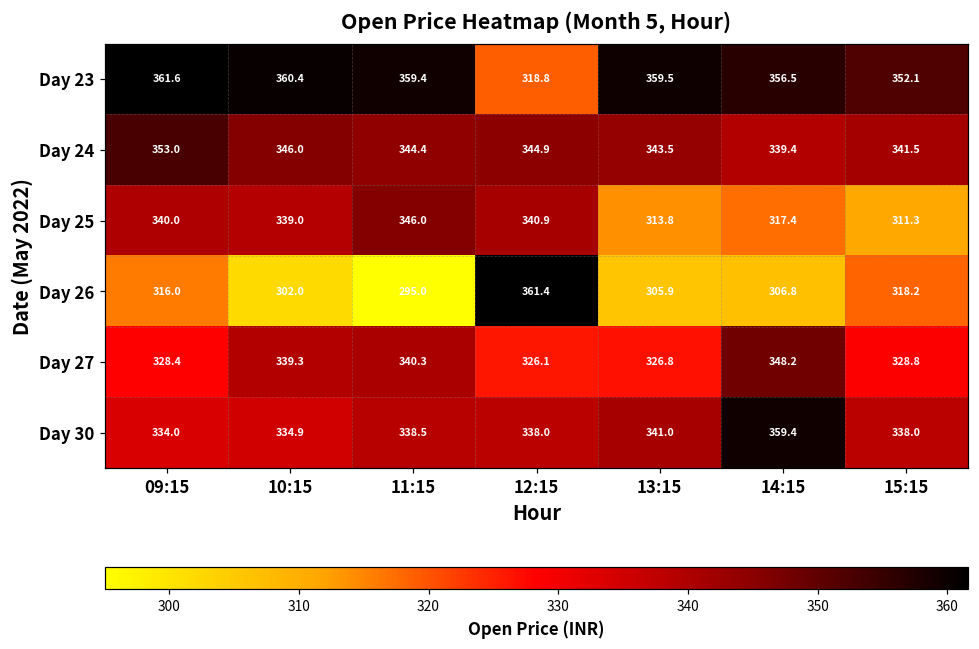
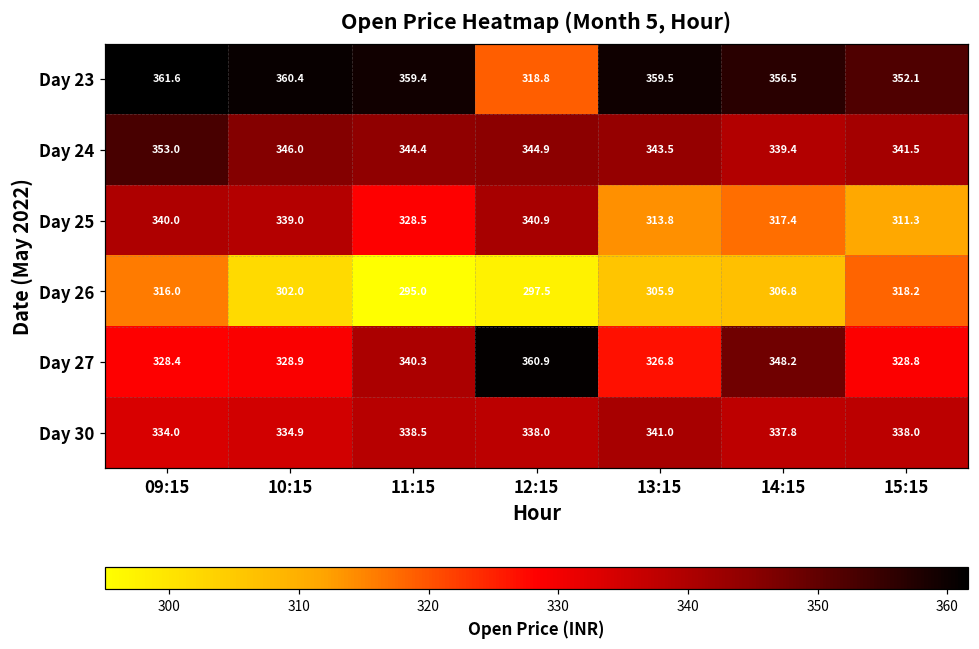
  {
    "Day 25": {
-     "11:15": 346.0
+     "11:15": 328.5
    },
    "Day 26": {
-     "12:15": 361.4
+     "12:15": 297.5
    },
    "Day 27": {
-     "10:15": 339.3,
-     "12:15": 326.1
+     "10:15": 328.9,
+     "12:15": 360.9
    },
    "Day 30": {
-     "14:15": 359.4
+     "14:15": 337.8
    }
  }
